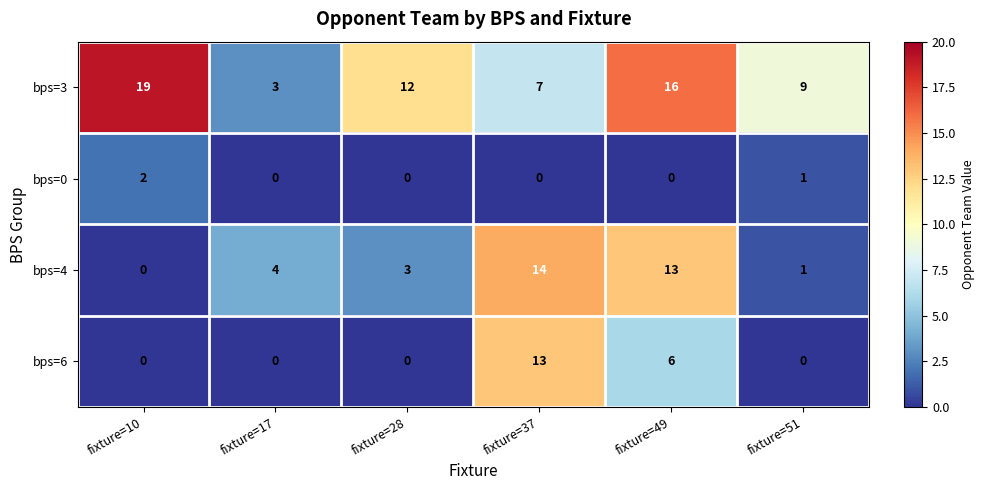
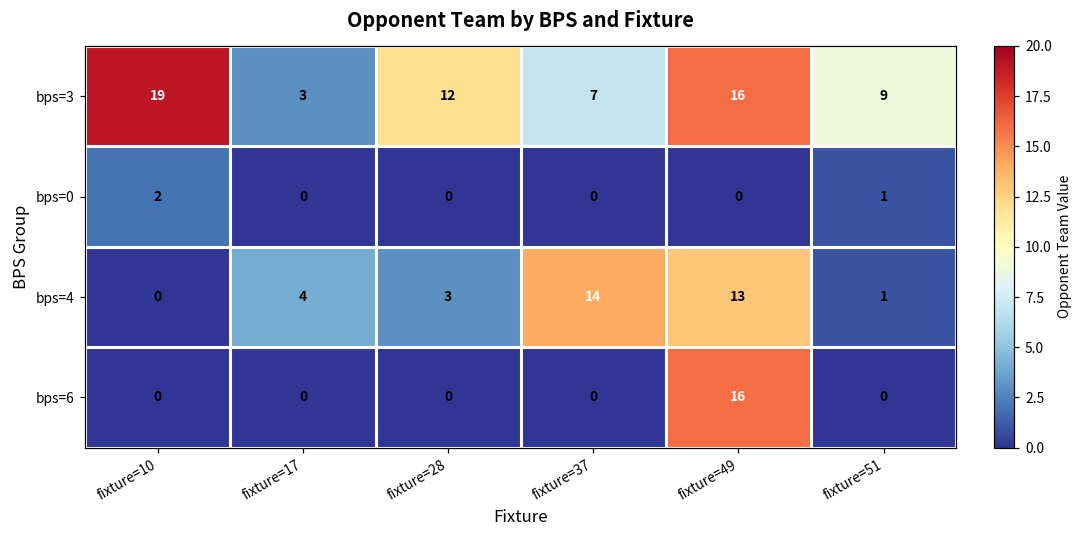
  {
    "bps=3": {
      "fixture=10": 19,
      "fixture=17": 3,
      "fixture=28": 12,
      "fixture=37": 7,
      "fixture=49": 16,
      "fixture=51": 9
    },
    "bps=0": {
      "fixture=10": 2,
      "fixture=17": 0,
      "fixture=28": 0,
      "fixture=37": 0,
      "fixture=49": 0,
      "fixture=51": 1
    },
    "bps=4": {
      "fixture=10": 0,
      "fixture=17": 4,
      "fixture=28": 3,
      "fixture=37": 14,
      "fixture=49": 13,
      "fixture=51": 1
    },
    "bps=6": {
      "fixture=10": 0,
      "fixture=17": 0,
      "fixture=28": 0,
-     "fixture=37": 13,
-     "fixture=49": 6,
+     "fixture=37": 0,
+     "fixture=49": 16,
      "fixture=51": 0
    }
  }
